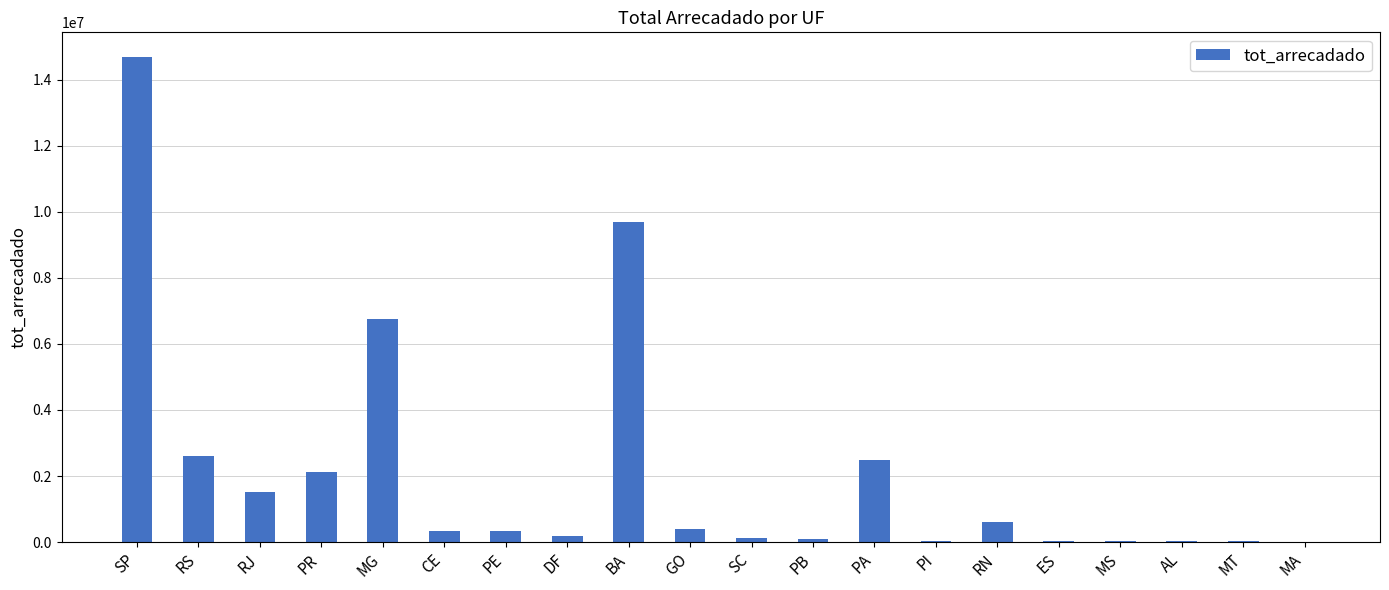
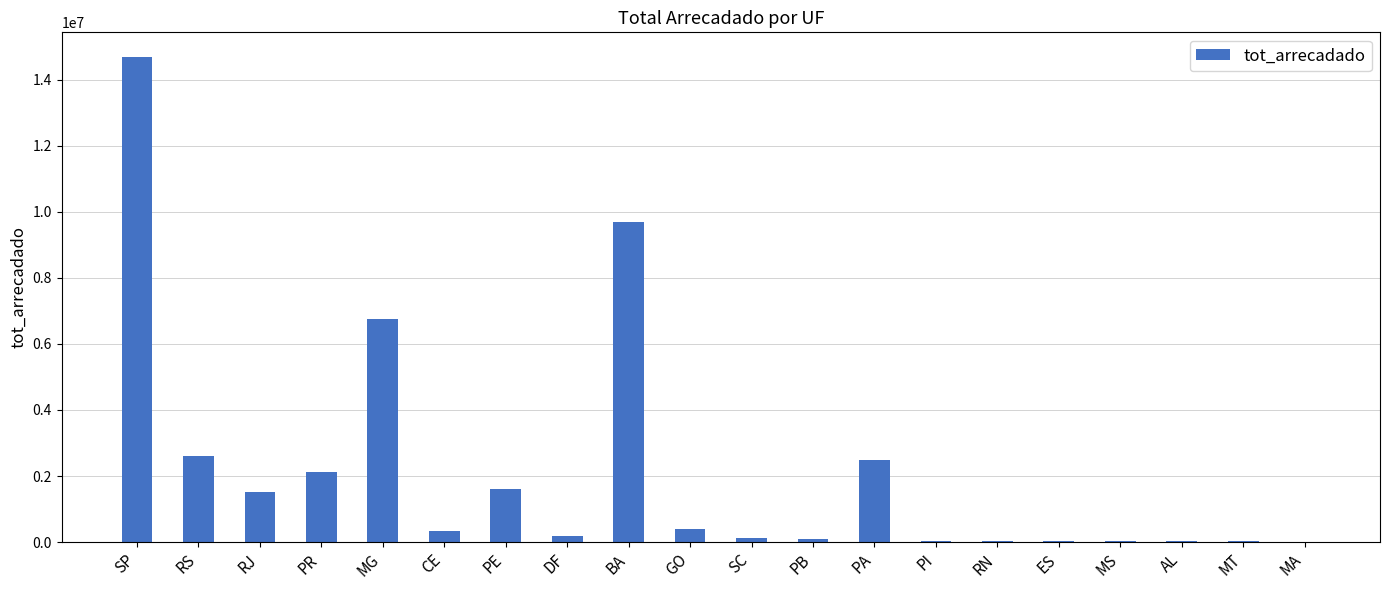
  {
    "SP": 14700000,
    "RS": 2600000,
    "RJ": 1500000,
    "PR": 2100000,
    "MG": 6800000,
    "CE": 300000,
-   "PE": 300000,
+   "PE": 1600000,
    "DF": 200000,
    "BA": 9700000,
    "GO": 400000,
    "SC": 100000,
    "PB": 100000,
    "PA": 2500000,
-   "RN": 600000
+   "RN": 0
  }
